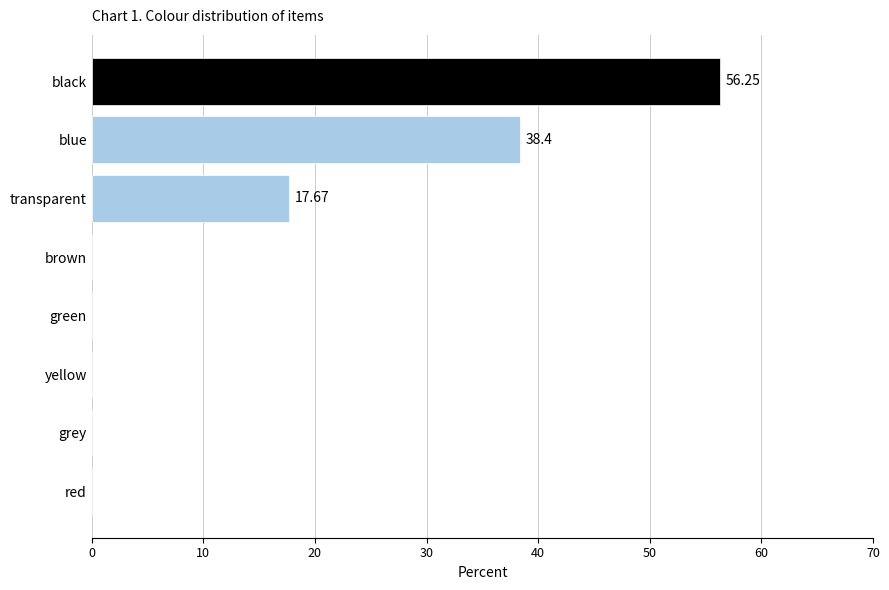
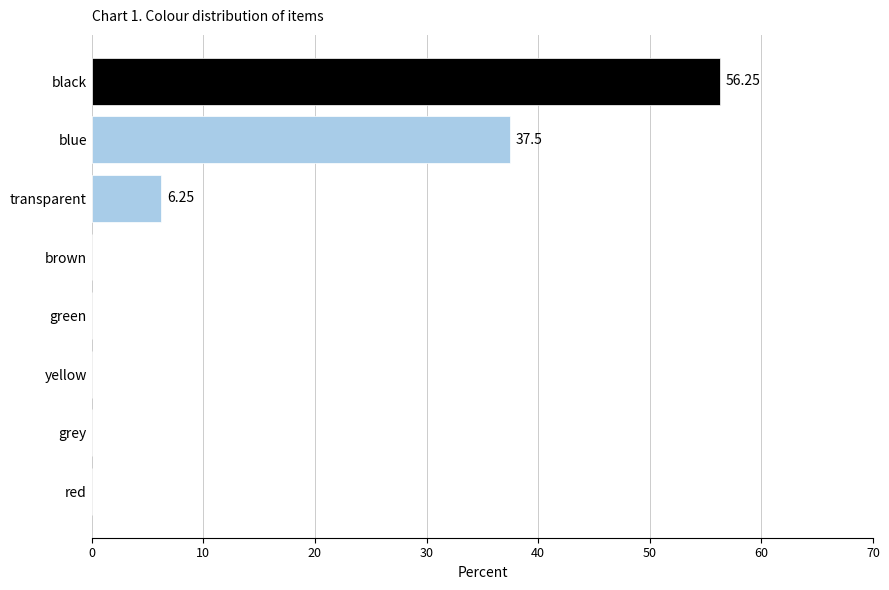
  {
    "black": 56.25,
-   "blue": 38.4,
-   "transparent": 17.67
+   "blue": 37.5,
+   "transparent": 6.25
  }
